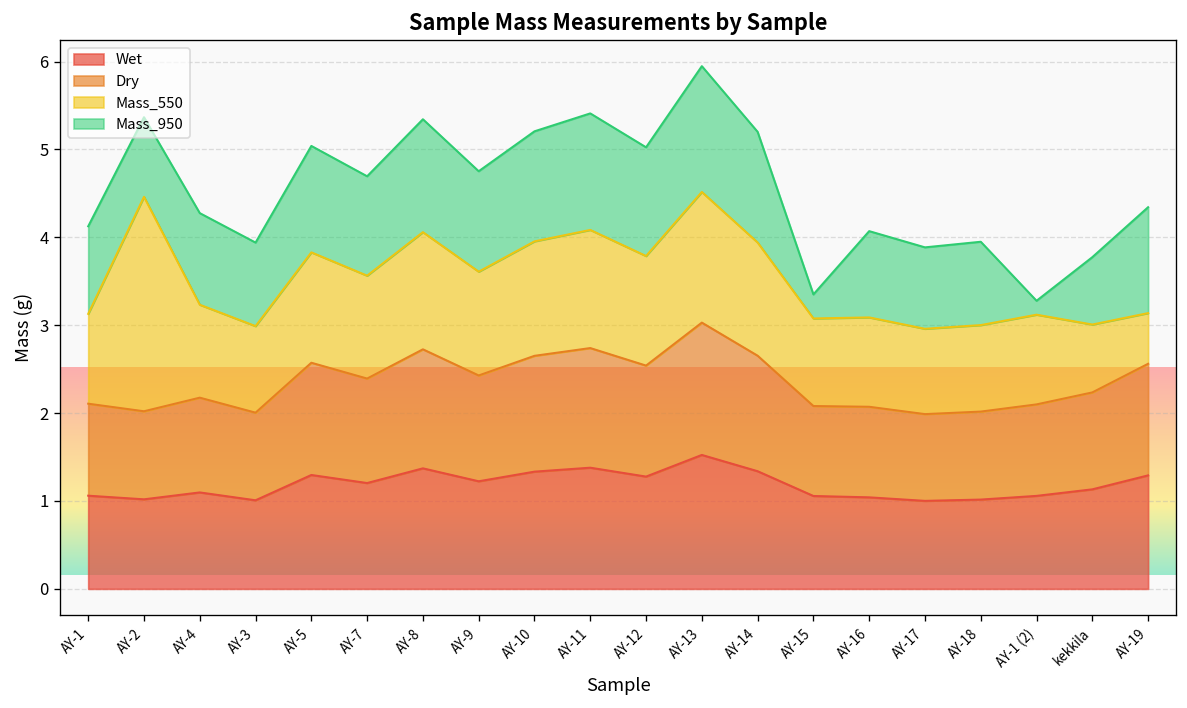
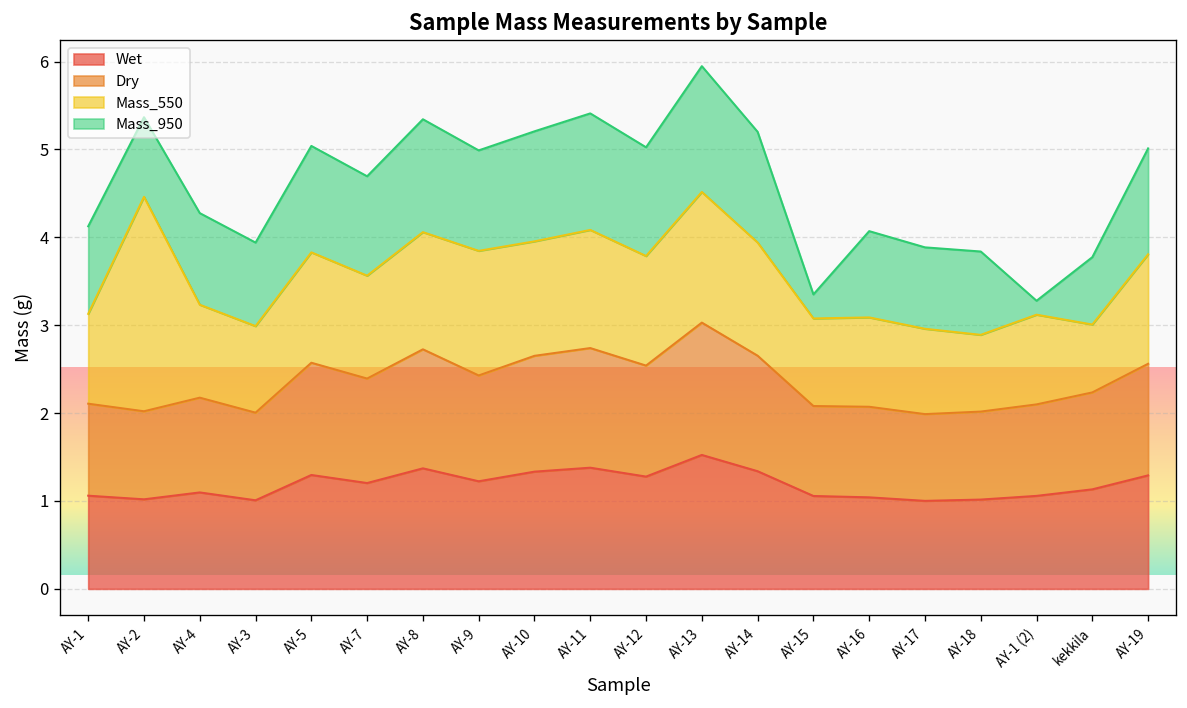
  {
    "Mass_550": {
      "AY-1": 1.0,
      "AY-2": 2.4,
      "AY-4": 1.1,
      "AY-3": 1.0,
      "AY-5": 1.3,
      "AY-7": 1.2,
      "AY-8": 1.3,
-     "AY-9": 1.2,
+     "AY-9": 1.4,
      "AY-10": 1.3,
      "AY-11": 1.3,
      "AY-12": 1.2,
      "AY-13": 1.5,
      "AY-14": 1.3,
      "AY-15": 1.0,
      "AY-16": 1.0,
      "AY-17": 1.0,
-     "AY-18": 1.0,
+     "AY-18": 0.9,
      "AY-1 (2)": 1.0,
      "kekkila": 0.8,
-     "AY-19": 0.6
+     "AY-19": 1.2
    },
    "Mass_950": {
      "AY-1": 1.0,
      "AY-4": 1.0,
      "AY-3": 1.0,
      "AY-5": 1.2,
      "AY-7": 1.1,
      "AY-8": 1.3,
      "AY-9": 1.1,
      "AY-10": 1.3,
      "AY-11": 1.3,
      "AY-12": 1.2,
      "AY-13": 1.4,
      "AY-14": 1.3,
      "AY-15": 0.3,
      "AY-16": 1.0,
      "AY-17": 0.9,
      "AY-18": 0.9,
      "AY-1 (2)": 0.2,
      "kekkila": 0.8,
      "AY-19": 1.2
    }
  }
